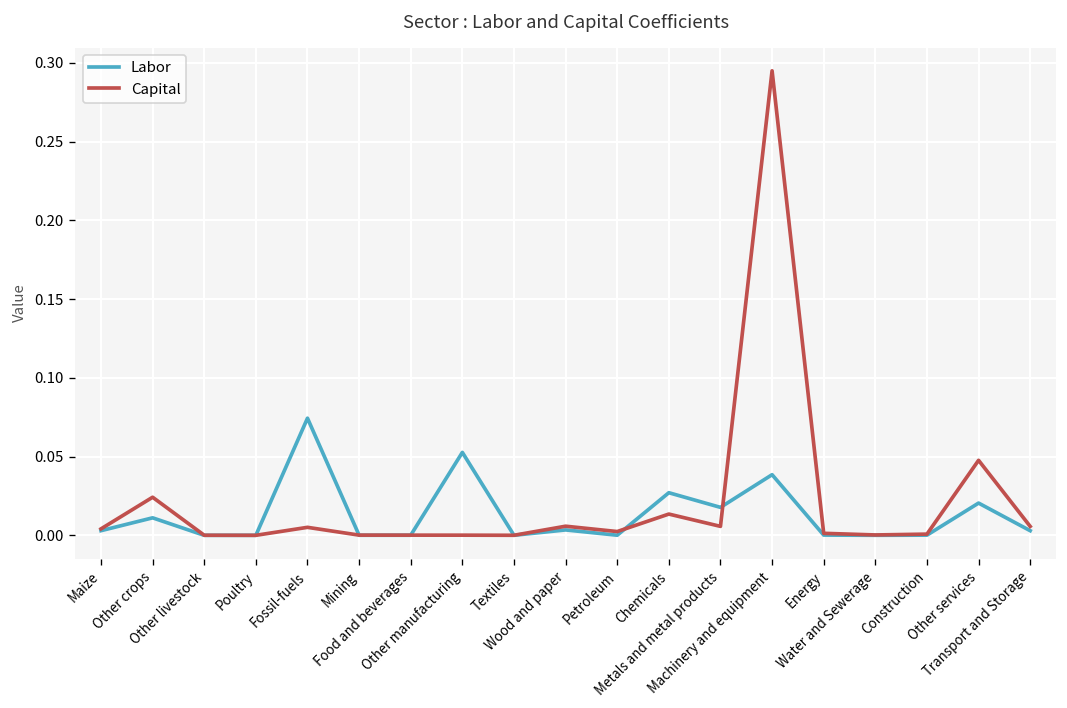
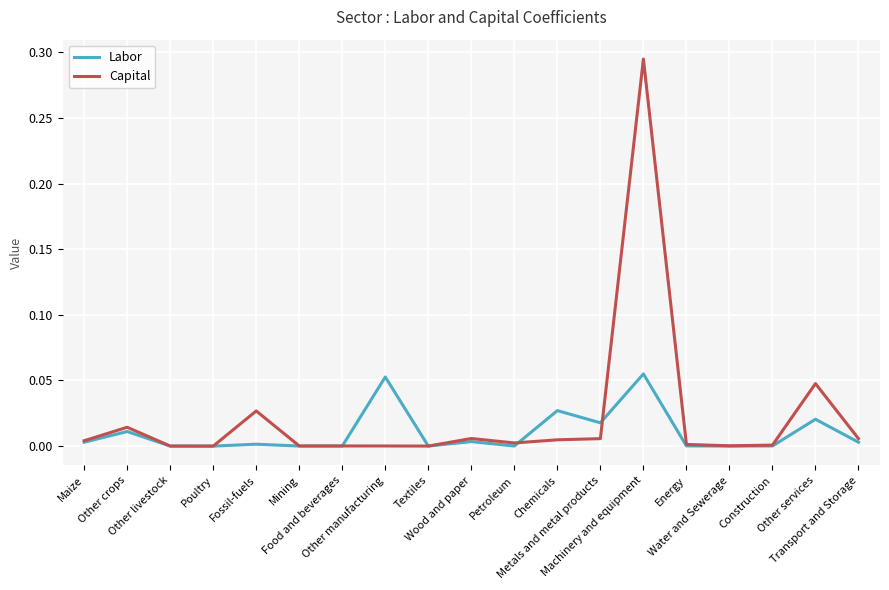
  {
    "Labor": {
      "Other crops": 0.011,
-     "Fossil-fuels": 0.074,
+     "Fossil-fuels": 0.001,
      "Other manufacturing": 0.053,
      "Wood and paper": 0.003,
      "Petroleum": 0.000,
      "Chemicals": 0.027,
      "Metals and metal products": 0.018,
-     "Machinery and equipment": 0.039,
+     "Machinery and equipment": 0.055,
      "Other services": 0.020,
      "Transport and Storage": 0.003
    },
    "Capital": {
-     "Other crops": 0.024,
-     "Fossil-fuels": 0.005,
+     "Other crops": 0.014,
+     "Fossil-fuels": 0.027,
      "Other manufacturing": 0.000,
      "Wood and paper": 0.006,
      "Petroleum": 0.002,
-     "Chemicals": 0.013,
+     "Chemicals": 0.005,
      "Metals and metal products": 0.006,
      "Machinery and equipment": 0.295,
      "Other services": 0.048,
      "Transport and Storage": 0.006
    }
  }
